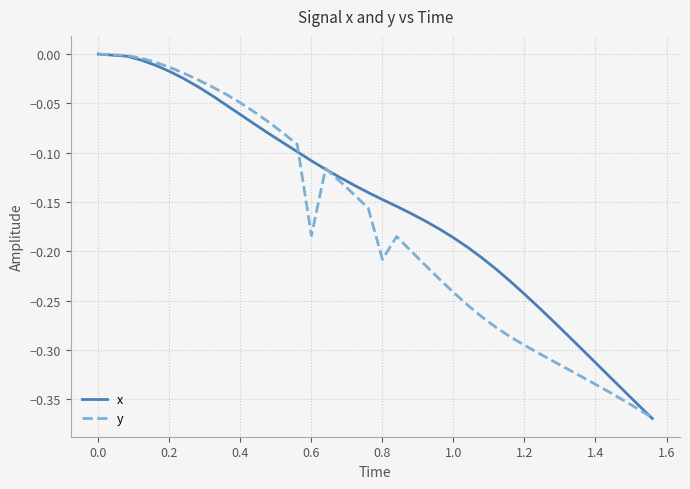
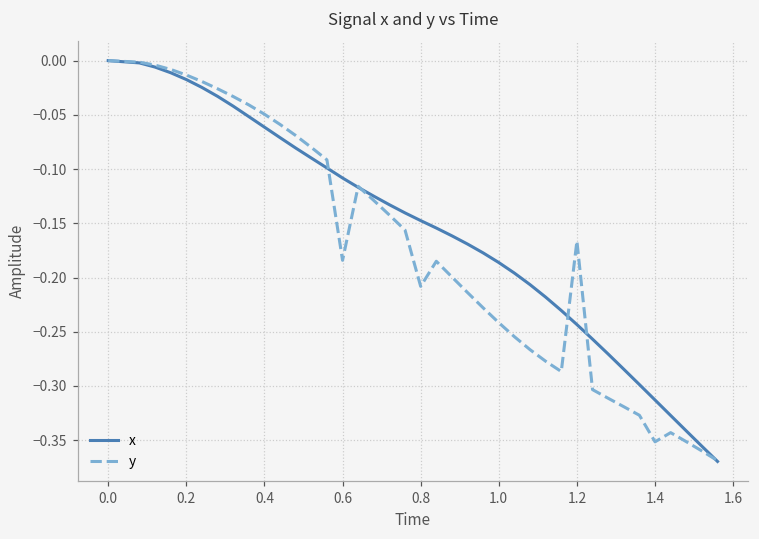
  {
    "x": {
      "0.2": -0.02,
      "0.4": -0.06,
      "0.6": -0.11,
      "0.8": -0.15,
      "1.0": -0.19,
      "1.2": -0.24,
      "1.4": -0.31
    },
    "y": {
      "0.2": -0.01,
      "0.4": -0.05,
      "0.6": -0.18,
      "0.8": -0.21,
      "1.0": -0.24,
-     "1.2": -0.30,
-     "1.4": -0.33
+     "1.2": -0.17,
+     "1.4": -0.35
    }
  }
